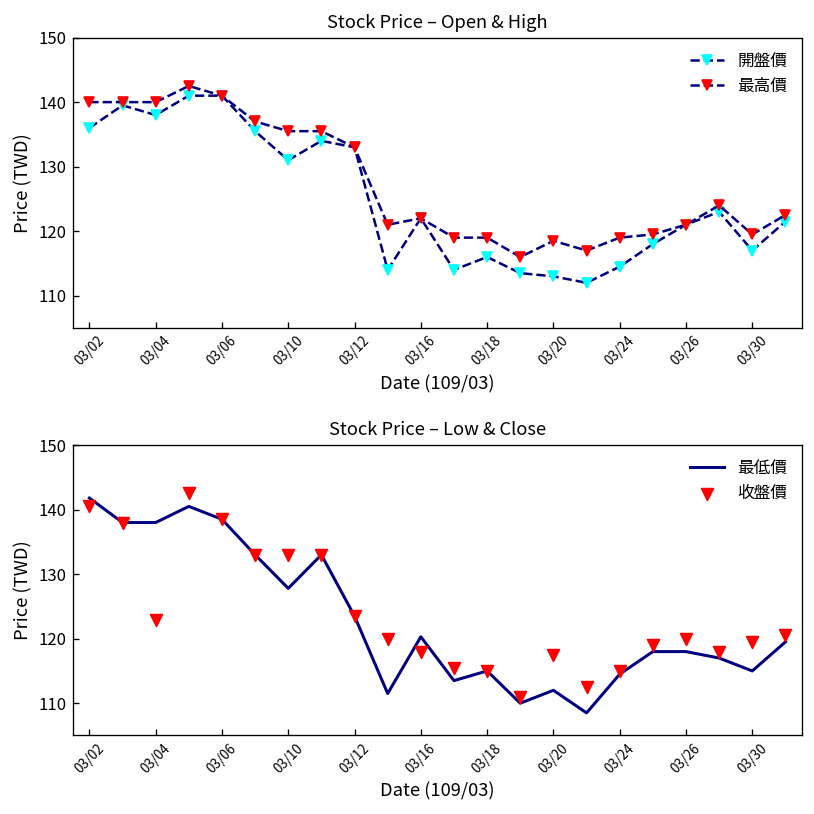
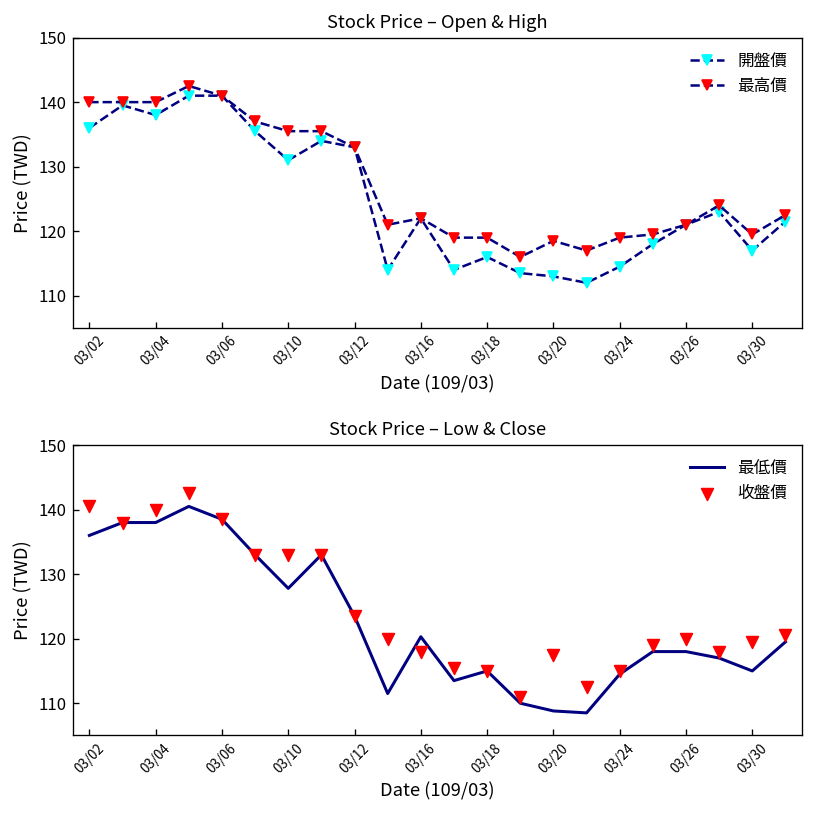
  {
    "Stock Price – Low & Close": {
      "最低價": {
-       "03/02": 142,
+       "03/02": 136,
        "03/04": 138,
        "03/10": 128,
        "03/16": 120,
-       "03/20": 112,
+       "03/20": 109,
        "03/24": 115,
        "03/26": 118,
        "03/30": 115
      },
      "收盤價": {
-       "03/04": 123
+       "03/04": 140
      }
    }
  }
